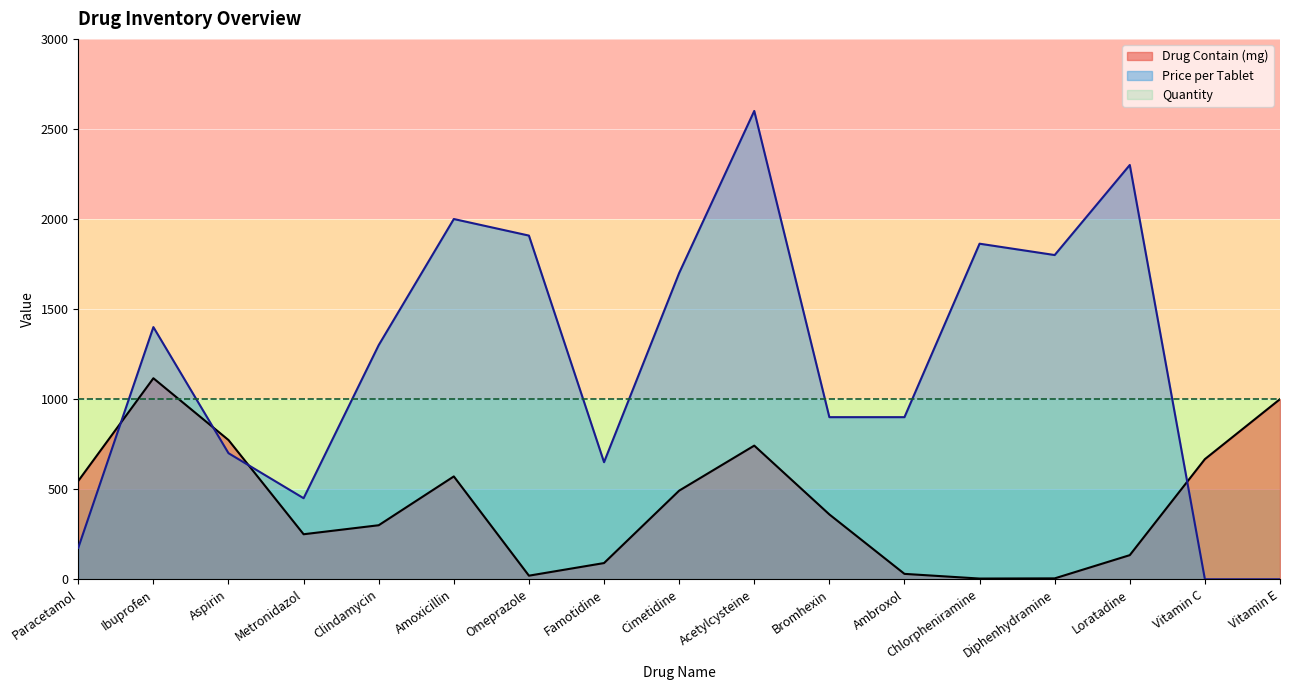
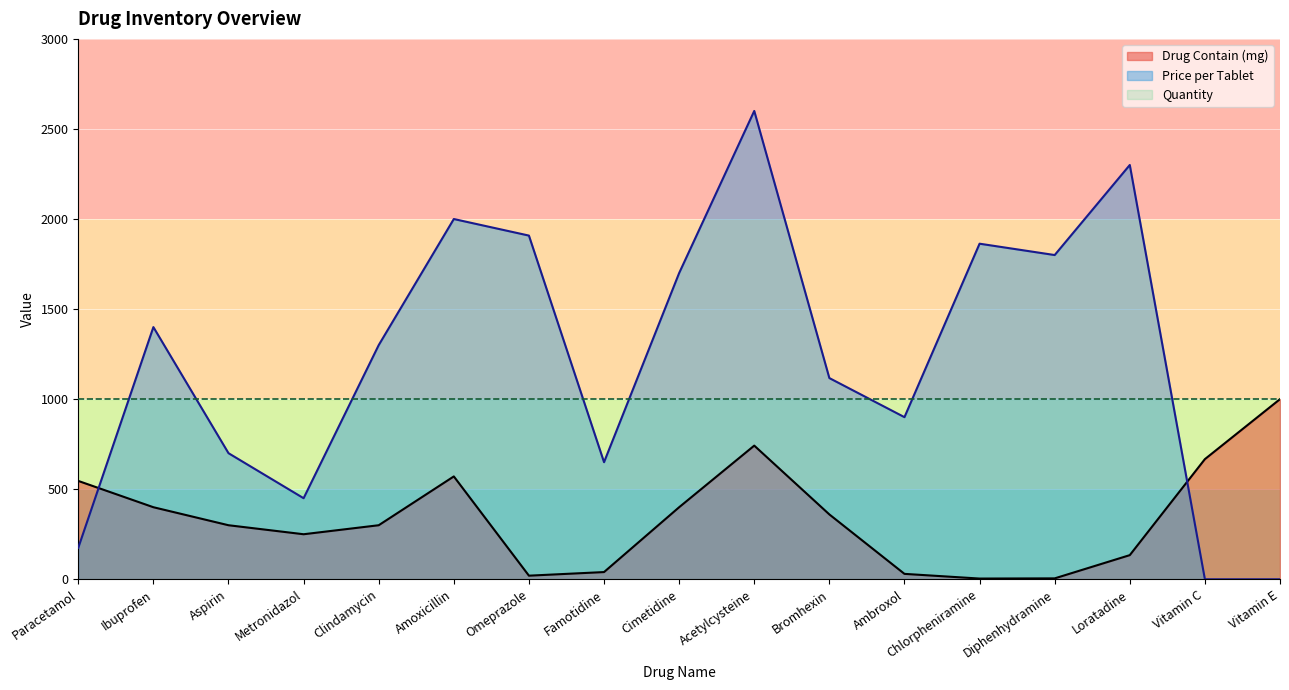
  {
    "Drug Contain (mg)": {
      "Paracetamol": 550,
-     "Ibuprofen": 1120,
-     "Aspirin": 770,
+     "Ibuprofen": 400,
+     "Aspirin": 300,
      "Metronidazol": 250,
      "Clindamycin": 300,
      "Amoxicillin": 570,
      "Omeprazole": 20,
-     "Famotidine": 90,
-     "Cimetidine": 490,
+     "Famotidine": 40,
+     "Cimetidine": 400,
      "Acetylcysteine": 740,
      "Bromhexin": 360,
      "Ambroxol": 30,
      "Chlorpheniramine": 0,
      "Diphenhydramine": 10,
      "Loratadine": 130,
      "Vitamin C": 670
    },
    "Price per Tablet": {
      "Paracetamol": 180,
      "Ibuprofen": 1400,
      "Aspirin": 700,
      "Metronidazol": 450,
      "Clindamycin": 1300,
      "Amoxicillin": 2000,
      "Omeprazole": 1910,
      "Famotidine": 650,
      "Cimetidine": 1700,
      "Acetylcysteine": 2600,
-     "Bromhexin": 900,
+     "Bromhexin": 1120,
      "Ambroxol": 900,
      "Chlorpheniramine": 1860,
      "Diphenhydramine": 1800,
      "Loratadine": 2300,
      "Vitamin C": 0,
      "Vitamin E": 0
    },
    "Quantity": {
      "Paracetamol": 1000,
      "Ibuprofen": 1000,
      "Aspirin": 1000,
      "Metronidazol": 1000,
      "Clindamycin": 1000,
      "Amoxicillin": 1000,
      "Omeprazole": 1000,
      "Famotidine": 1000,
      "Cimetidine": 1000,
      "Acetylcysteine": 1000,
      "Bromhexin": 1000,
      "Ambroxol": 1000,
      "Chlorpheniramine": 1000,
      "Diphenhydramine": 1000,
      "Loratadine": 1000,
      "Vitamin C": 1000
    }
  }
